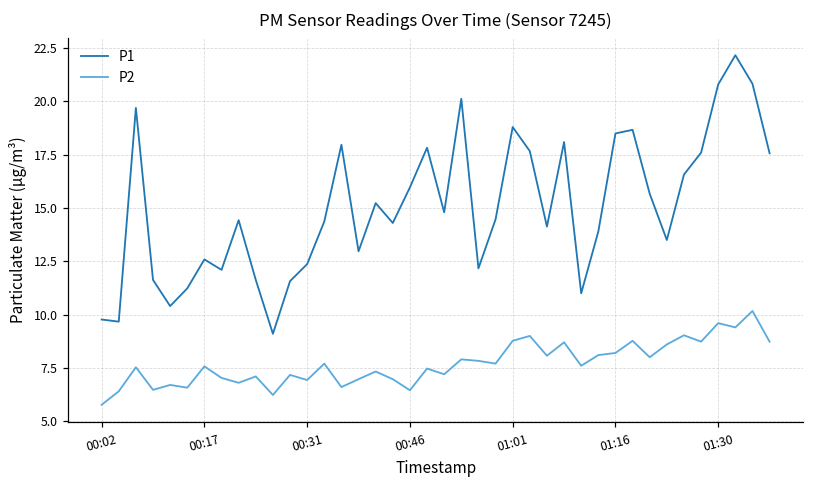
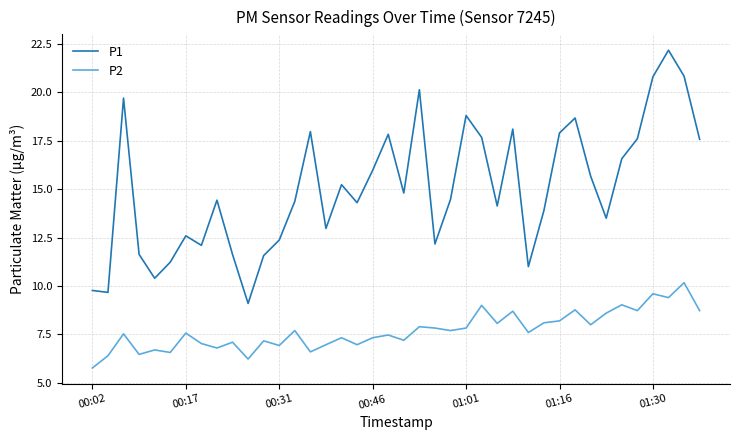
  {
    "P1": {
      "00:02": 9.8,
      "00:17": 12.6,
      "00:31": 12.4,
      "00:46": 16.0,
      "01:01": 18.8,
-     "01:16": 18.5,
+     "01:16": 17.9,
      "01:30": 20.8
    },
    "P2": {
      "00:02": 5.8,
      "00:17": 7.6,
      "00:31": 6.9,
-     "00:46": 6.5,
-     "01:01": 8.8,
+     "00:46": 7.3,
+     "01:01": 7.8,
      "01:16": 8.2,
      "01:30": 9.6
    }
  }
